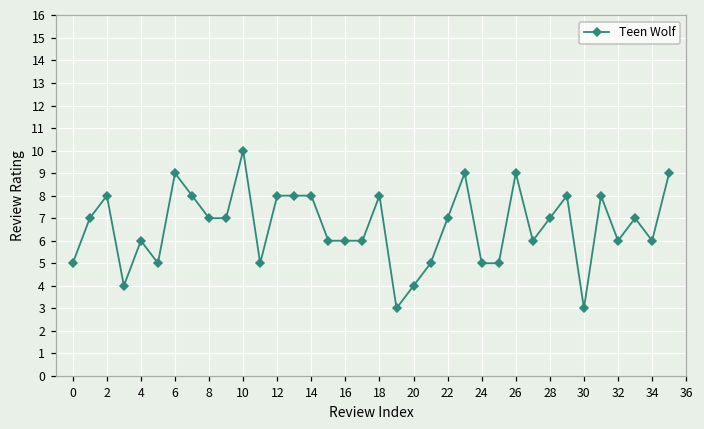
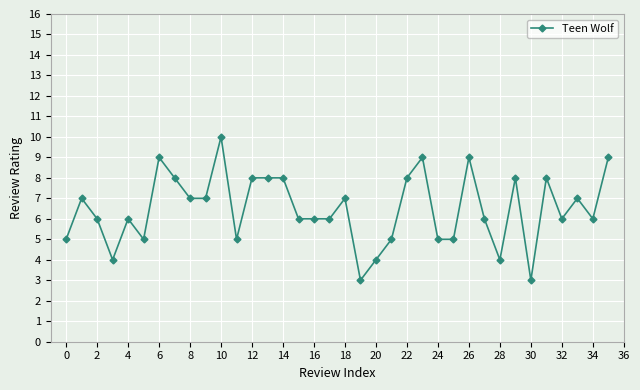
  {
    "0": 5,
-   "2": 8,
+   "2": 6,
    "4": 6,
    "6": 9,
    "8": 7,
    "10": 10,
    "12": 8,
    "14": 8,
    "16": 6,
-   "18": 8,
+   "18": 7,
    "20": 4,
-   "22": 7,
+   "22": 8,
    "24": 5,
    "26": 9,
-   "28": 7,
+   "28": 4,
    "30": 3,
    "32": 6,
    "34": 6
  }
